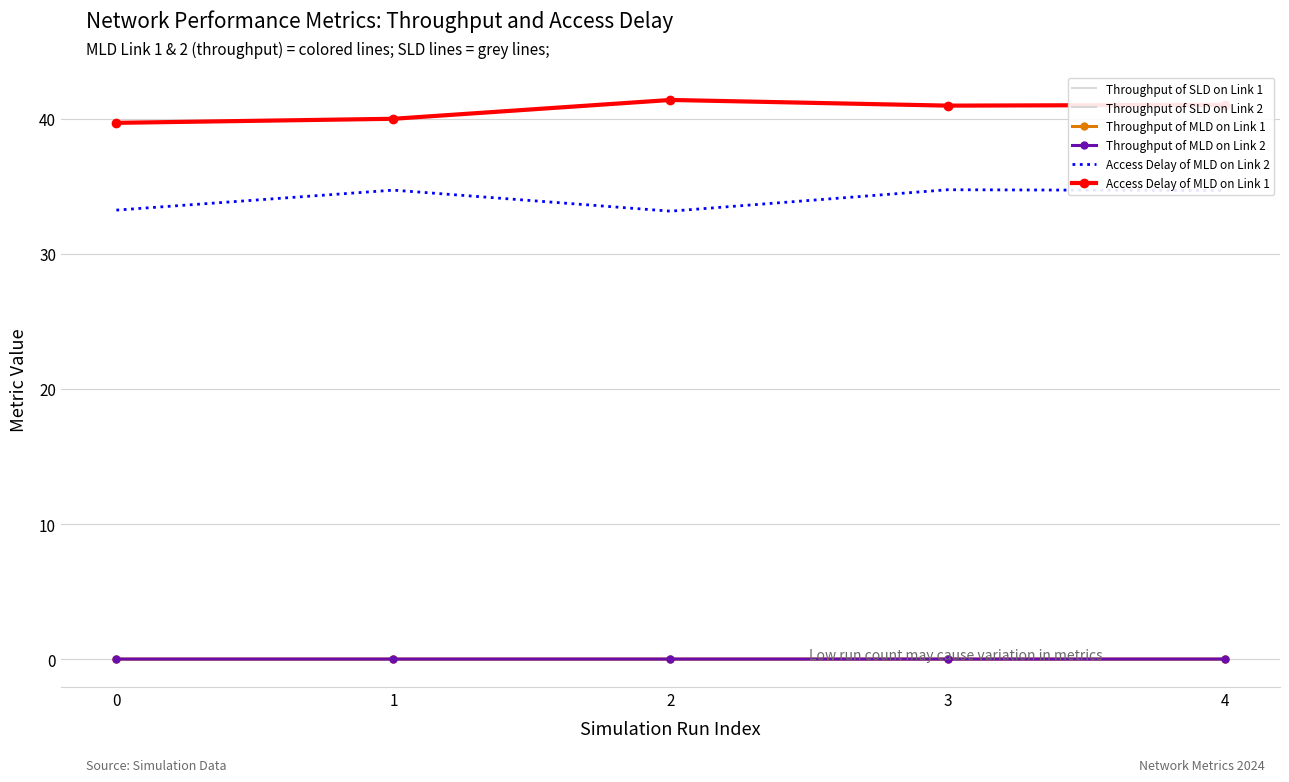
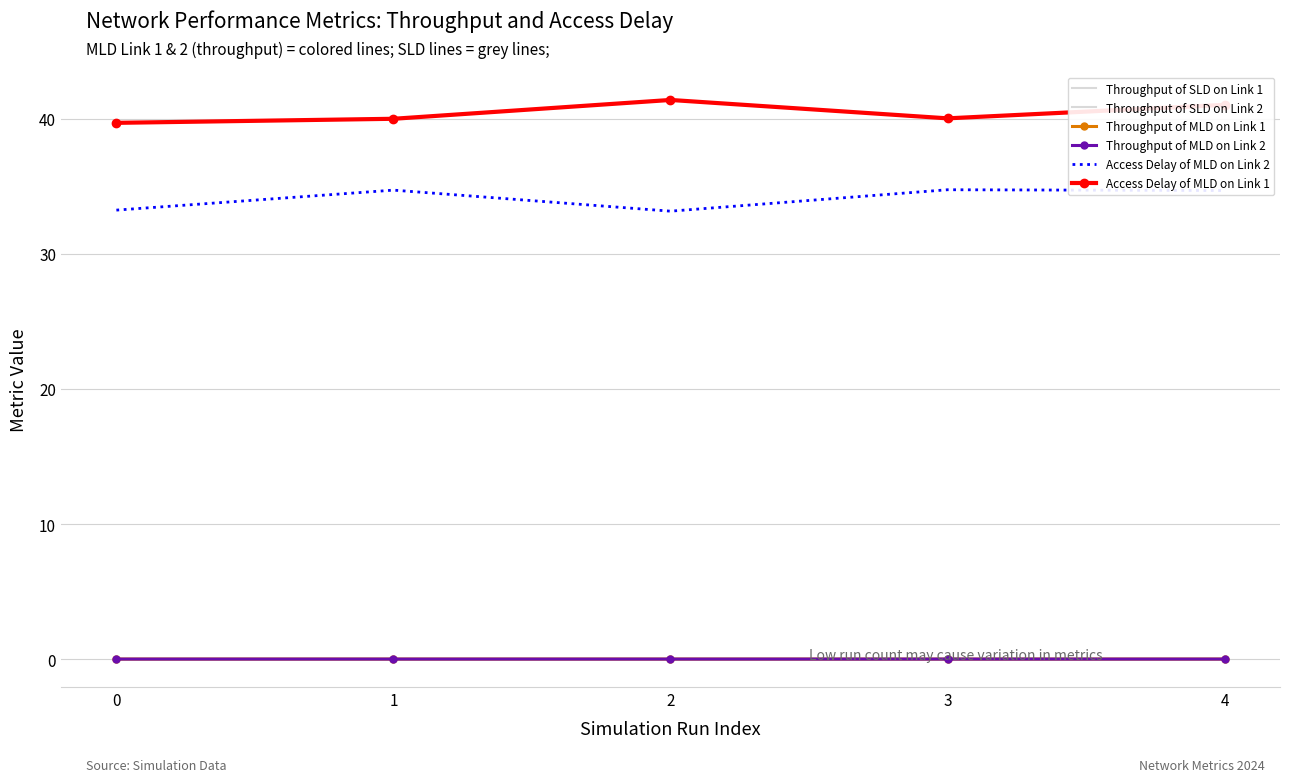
  {
    "Throughput of MLD on Link 2": {
      "0": 0.0,
      "1": 0.0,
      "2": 0.0,
      "3": 0.0,
      "4": 0.0
    },
    "Access Delay of MLD on Link 2": {
      "0": 33.2,
      "1": 34.7,
      "2": 33.2,
      "3": 34.8
    },
    "Access Delay of MLD on Link 1": {
      "0": 39.7,
      "1": 40.0,
      "2": 41.4,
-     "3": 41.0
+     "3": 40.0
    }
  }
